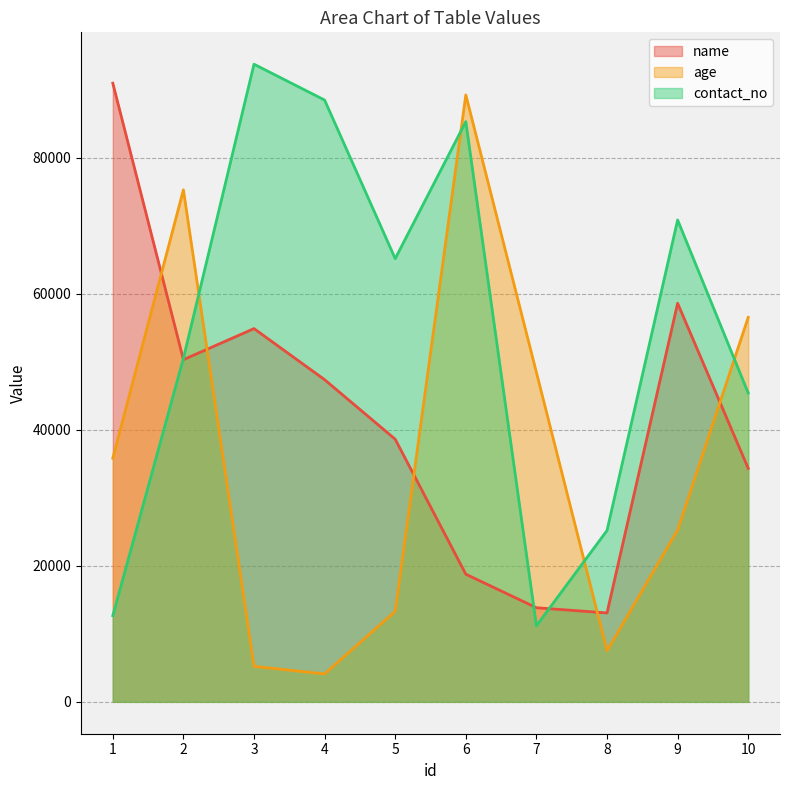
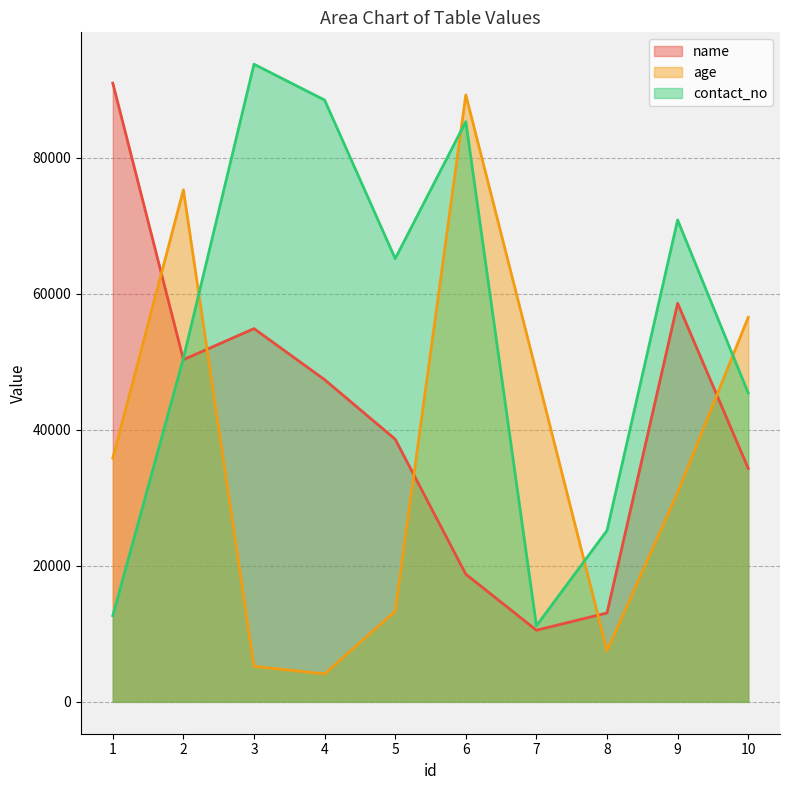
  {
    "name": {
      "1": 91000,
      "3": 55000,
      "4": 47000,
      "5": 39000,
      "6": 19000,
-     "7": 14000,
+     "7": 11000,
      "8": 13000,
      "9": 59000,
      "10": 34000
    },
    "age": {
      "1": 36000,
      "2": 75000,
      "3": 5000,
      "4": 4000,
      "5": 13000,
      "6": 89000,
      "7": 48000,
      "8": 8000,
-     "9": 25000,
+     "9": 31000,
      "10": 57000
    },
    "contact_no": {
      "1": 13000,
      "3": 94000,
      "4": 88000,
      "5": 65000,
      "6": 85000,
      "7": 11000,
      "8": 25000,
      "9": 71000,
      "10": 45000
    }
  }
